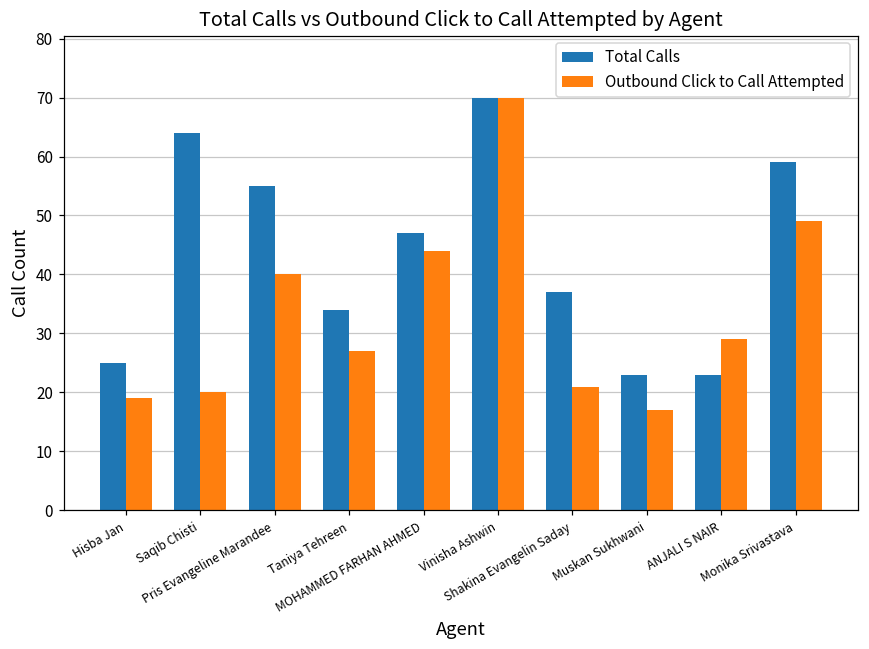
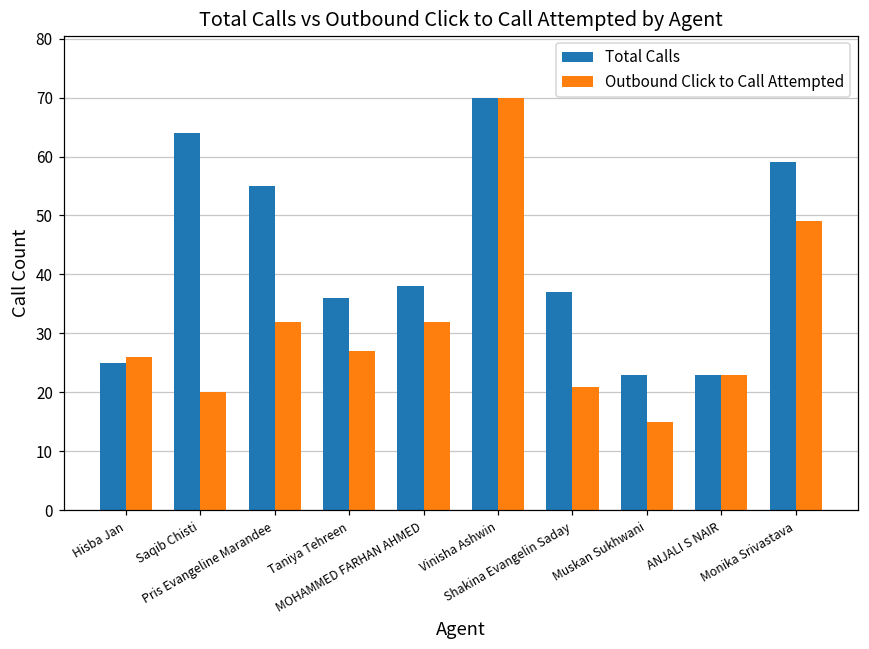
  {
    "Total Calls": {
      "Hisba Jan": 25,
      "Saqib Chisti": 64,
      "Pris Evangeline Marandee": 55,
-     "Taniya Tehreen": 34,
-     "MOHAMMED FARHAN AHMED": 47,
+     "Taniya Tehreen": 36,
+     "MOHAMMED FARHAN AHMED": 38,
      "Vinisha Ashwin": 70,
      "Shakina Evangelin Saday": 37,
      "Muskan Sukhwani": 23,
      "ANJALI S NAIR": 23,
      "Monika Srivastava": 59
    },
    "Outbound Click to Call Attempted": {
-     "Hisba Jan": 19,
+     "Hisba Jan": 26,
      "Saqib Chisti": 20,
-     "Pris Evangeline Marandee": 40,
+     "Pris Evangeline Marandee": 32,
      "Taniya Tehreen": 27,
-     "MOHAMMED FARHAN AHMED": 44,
+     "MOHAMMED FARHAN AHMED": 32,
      "Vinisha Ashwin": 70,
      "Shakina Evangelin Saday": 21,
-     "Muskan Sukhwani": 17,
-     "ANJALI S NAIR": 29,
+     "Muskan Sukhwani": 15,
+     "ANJALI S NAIR": 23,
      "Monika Srivastava": 49
    }
  }
